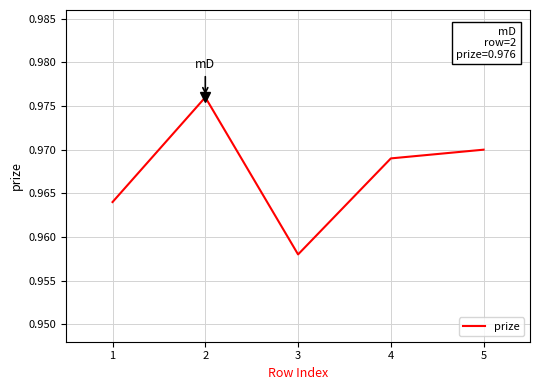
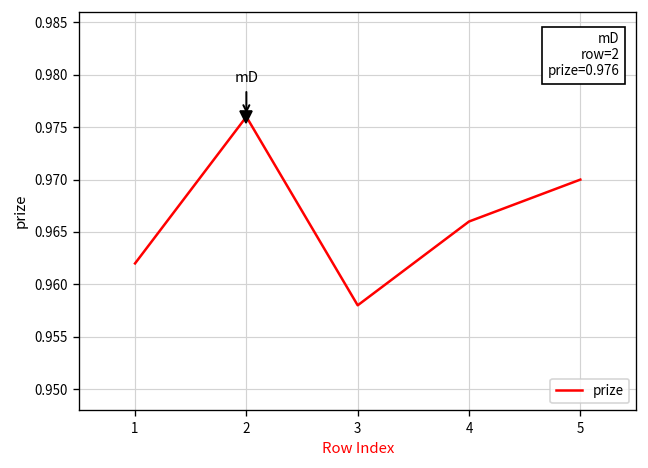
  {
    "prize": {
-     "1": 0.964,
+     "1": 0.962,
      "3": 0.958,
-     "4": 0.969,
+     "4": 0.966,
      "5": 0.970
    }
  }
